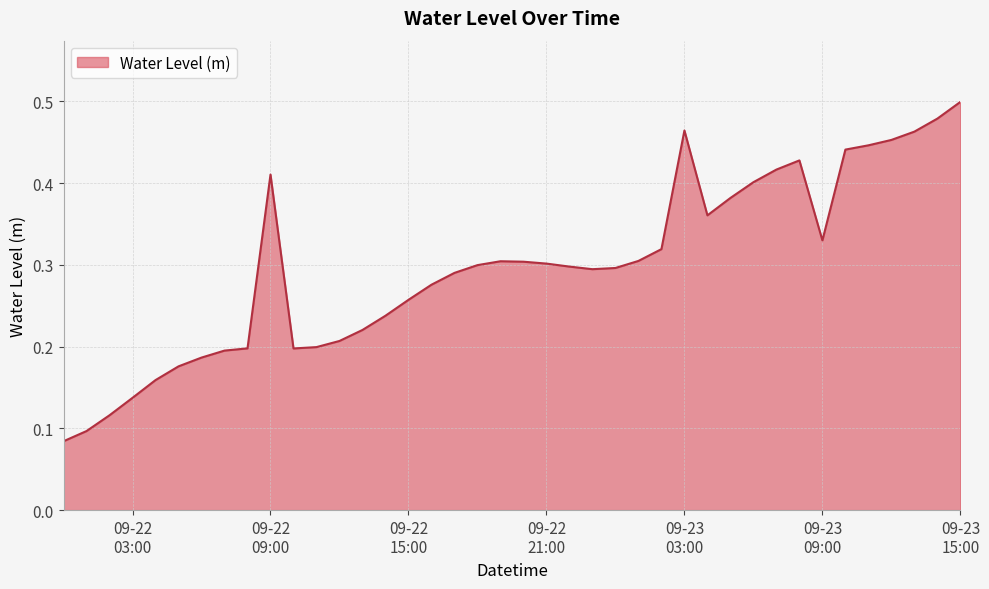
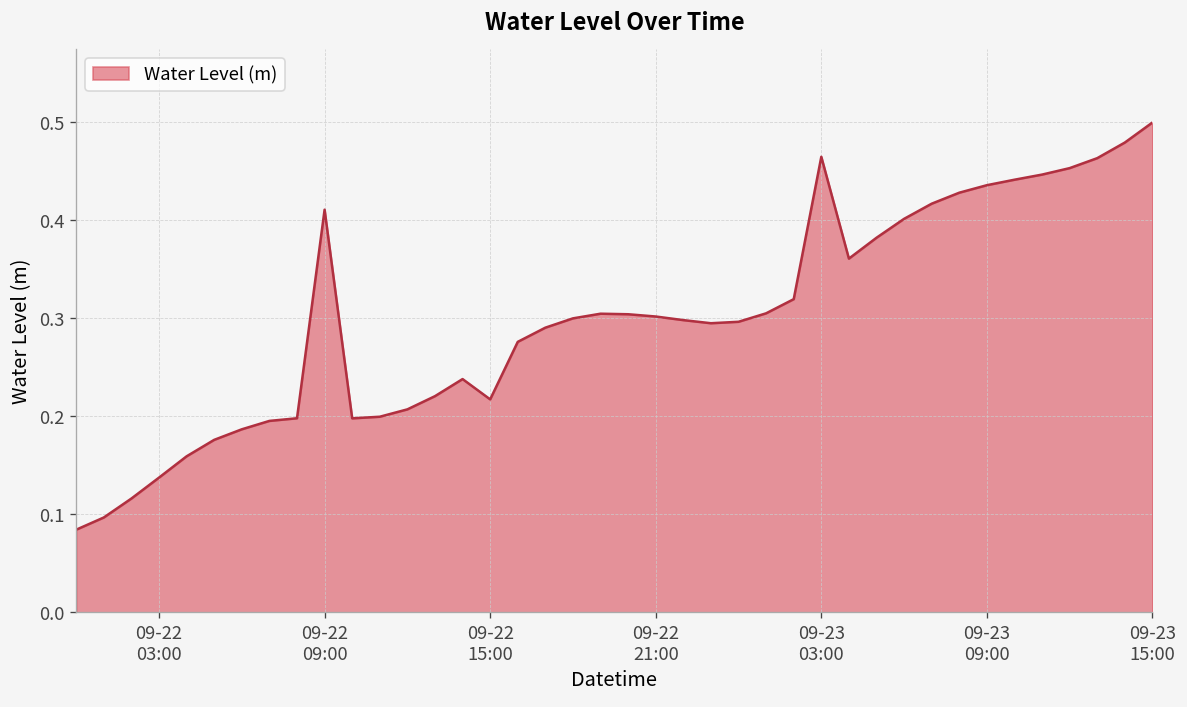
  {
    "09-22 03:00": 0.14,
    "09-22 09:00": 0.41,
-   "09-22 15:00": 0.26,
+   "09-22 15:00": 0.22,
    "09-22 21:00": 0.30,
    "09-23 03:00": 0.46,
-   "09-23 09:00": 0.33,
+   "09-23 09:00": 0.44,
    "09-23 15:00": 0.50
  }
